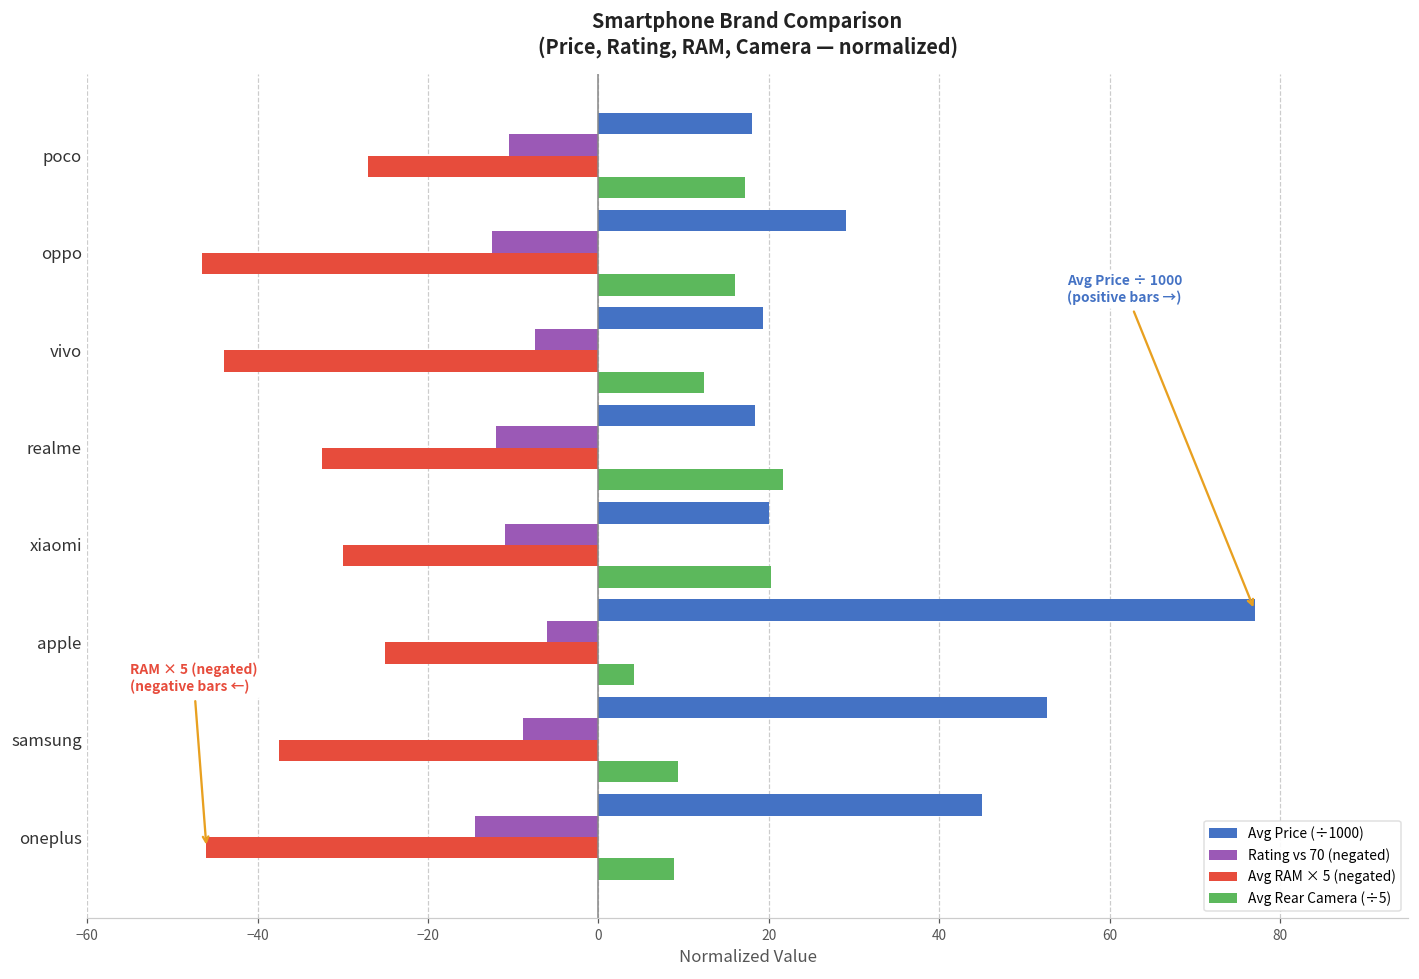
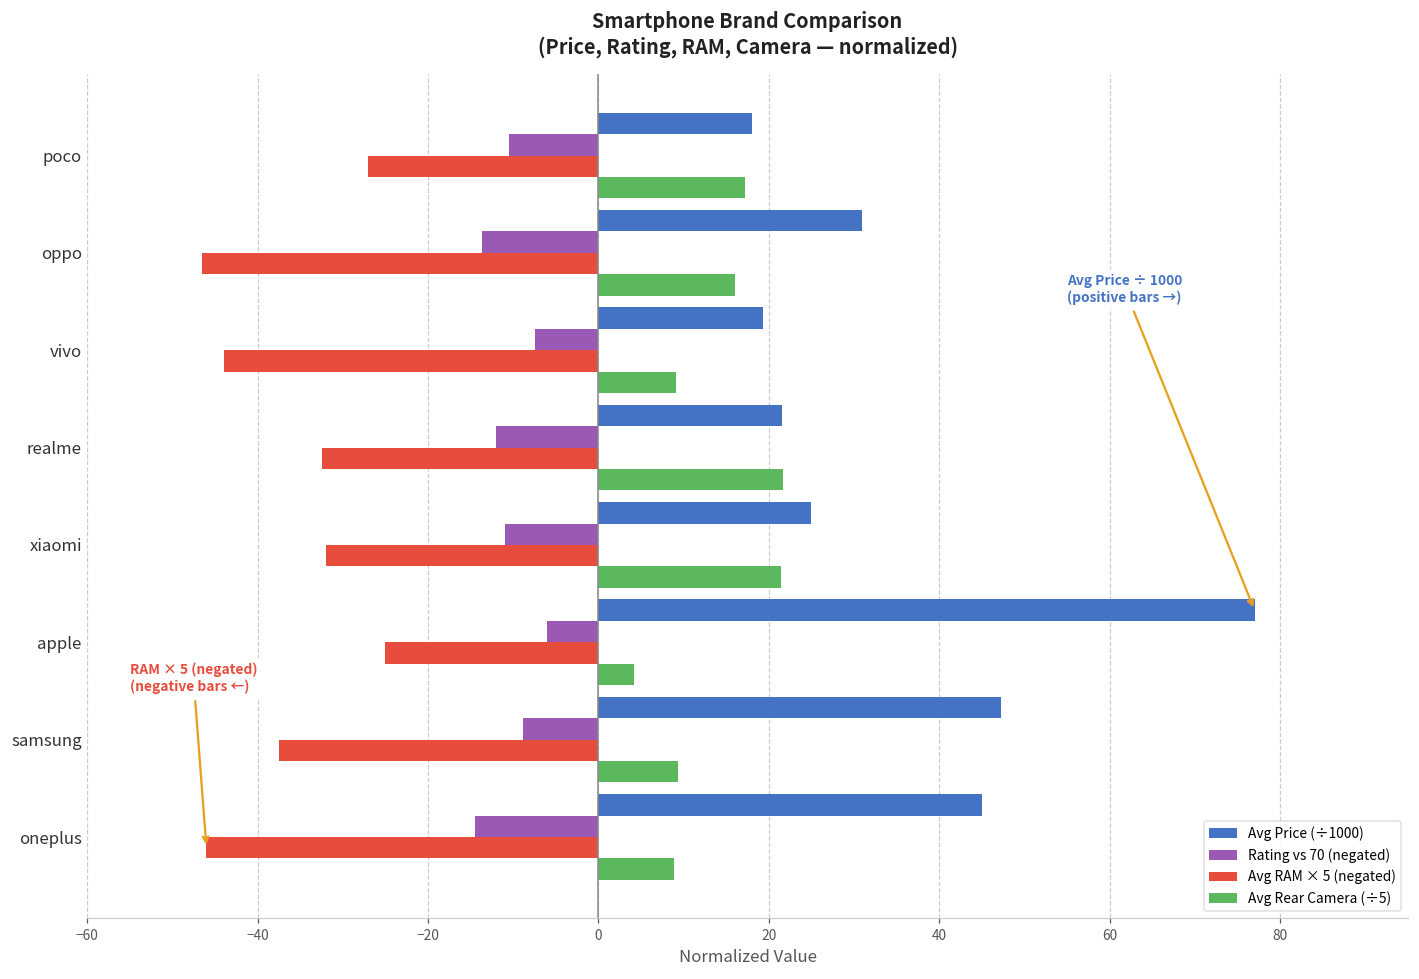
  {
    "Avg Price (÷1000)": {
      "poco": 18,
-     "oppo": 29,
+     "oppo": 31,
      "vivo": 19,
-     "realme": 18,
-     "xiaomi": 20,
-     "samsung": 53,
+     "realme": 21,
+     "xiaomi": 25,
+     "samsung": 47,
      "oneplus": 45
    },
    "Rating vs 70 (negated)": {
      "poco": -11,
-     "oppo": -13,
+     "oppo": -14,
      "vivo": -8,
      "realme": -12,
      "xiaomi": -11,
      "apple": -6,
      "samsung": -9,
      "oneplus": -15
    },
    "Avg RAM × 5 (negated)": {
      "poco": -27,
      "oppo": -47,
      "vivo": -44,
      "realme": -33,
-     "xiaomi": -30,
+     "xiaomi": -32,
      "apple": -25,
      "samsung": -38
    },
    "Avg Rear Camera (÷5)": {
      "poco": 17,
      "oppo": 16,
-     "vivo": 12,
+     "vivo": 9,
      "realme": 22,
-     "xiaomi": 20,
+     "xiaomi": 21,
      "apple": 4,
      "samsung": 9,
      "oneplus": 9
    }
  }
